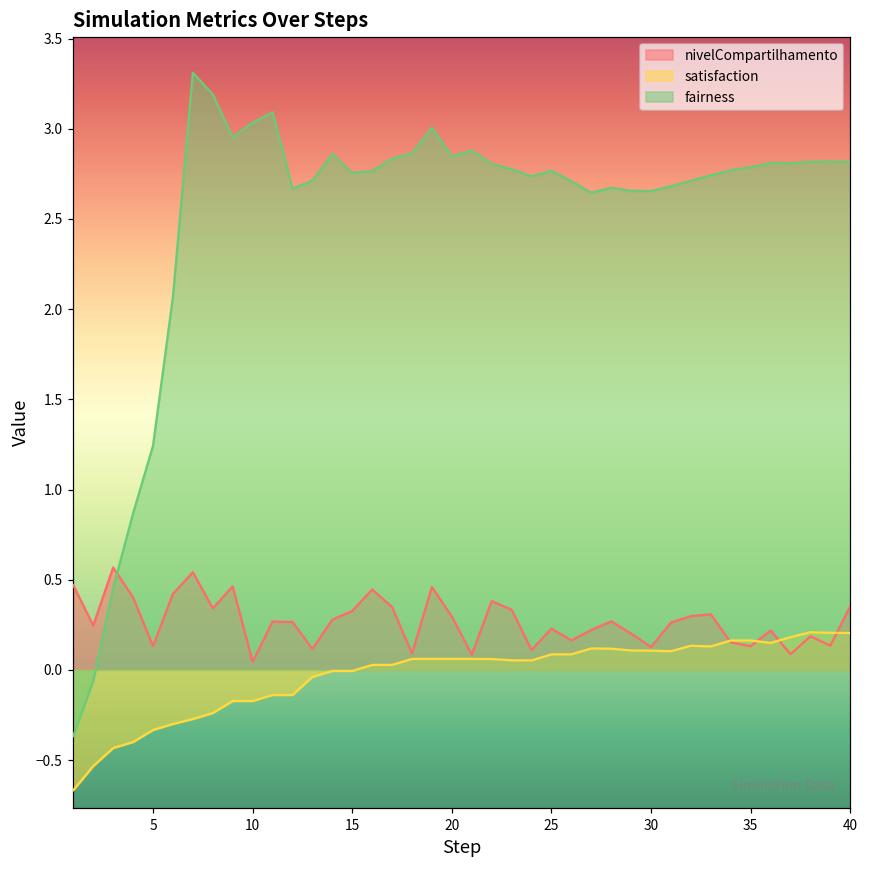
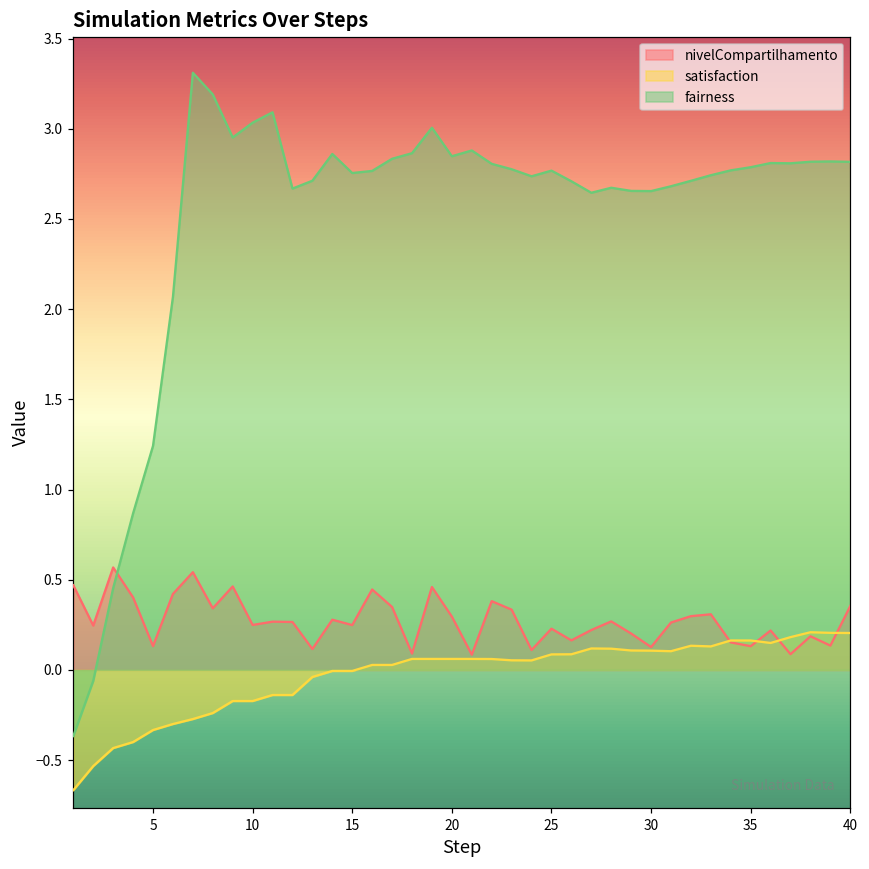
  {
    "nivelCompartilhamento": {
      "5": 0.13,
-     "10": 0.04,
-     "15": 0.33,
+     "10": 0.25,
+     "15": 0.25,
      "20": 0.30,
      "25": 0.23,
      "30": 0.13,
      "35": 0.13,
      "40": 0.35
    }
  }
